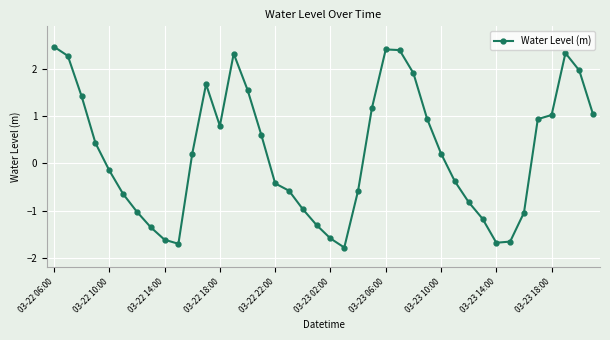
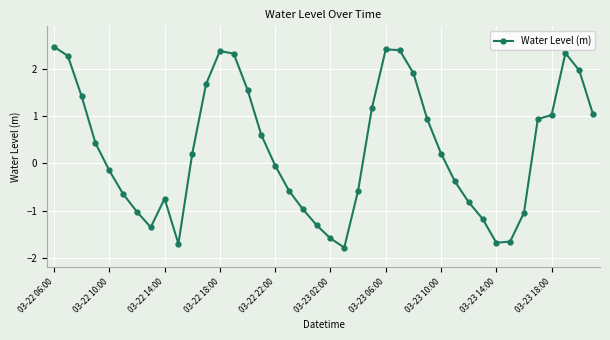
  {
    "03-22 06:00": 2.5,
    "03-22 10:00": -0.1,
-   "03-22 14:00": -1.6,
-   "03-22 18:00": 0.8,
-   "03-22 22:00": -0.4,
+   "03-22 14:00": -0.7,
+   "03-22 18:00": 2.4,
+   "03-22 22:00": 0.0,
    "03-23 02:00": -1.6,
    "03-23 06:00": 2.4,
    "03-23 10:00": 0.2,
    "03-23 14:00": -1.7,
    "03-23 18:00": 1.0
  }
